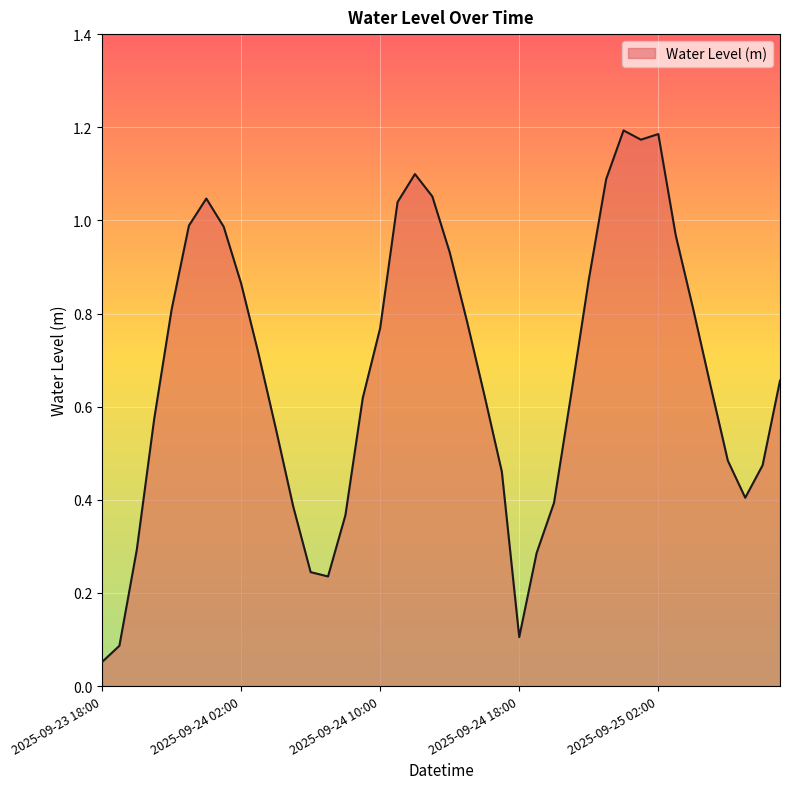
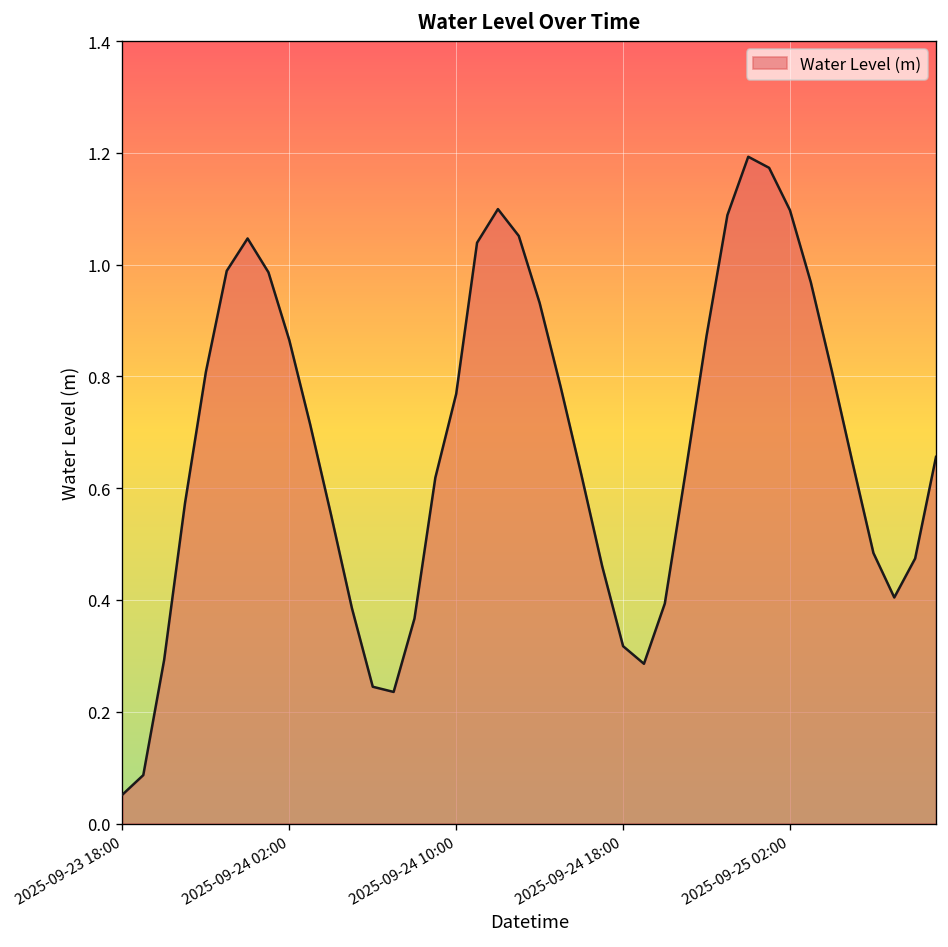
  {
    "2025-09-23 18:00": 0.05,
    "2025-09-24 02:00": 0.86,
    "2025-09-24 10:00": 0.77,
-   "2025-09-24 18:00": 0.11,
-   "2025-09-25 02:00": 1.19
+   "2025-09-24 18:00": 0.32,
+   "2025-09-25 02:00": 1.10
  }
